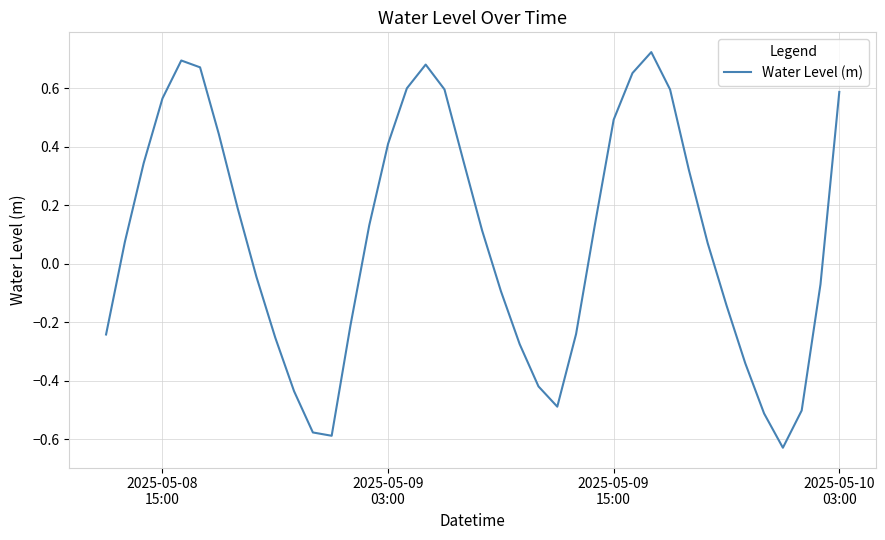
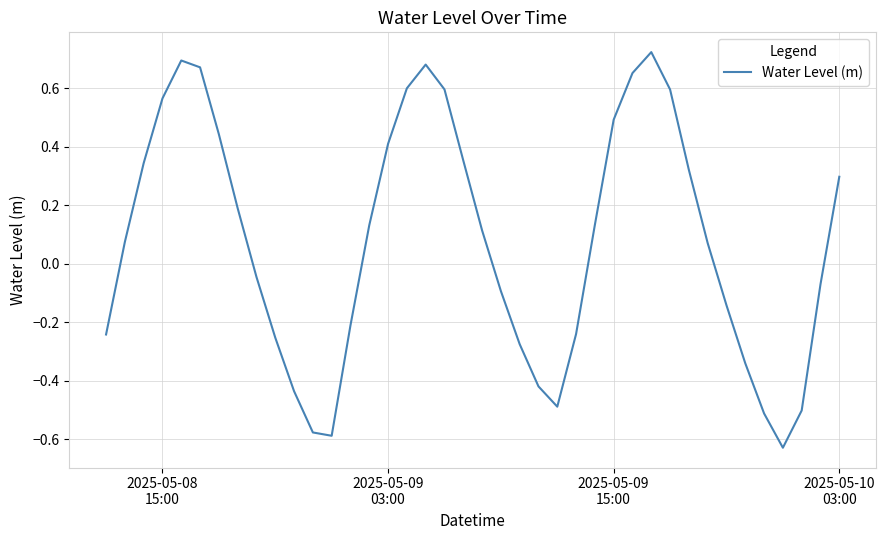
  {
    "2025-05-08 15:00": 0.57,
    "2025-05-09 03:00": 0.41,
    "2025-05-09 15:00": 0.49,
-   "2025-05-10 03:00": 0.59
+   "2025-05-10 03:00": 0.30
  }
